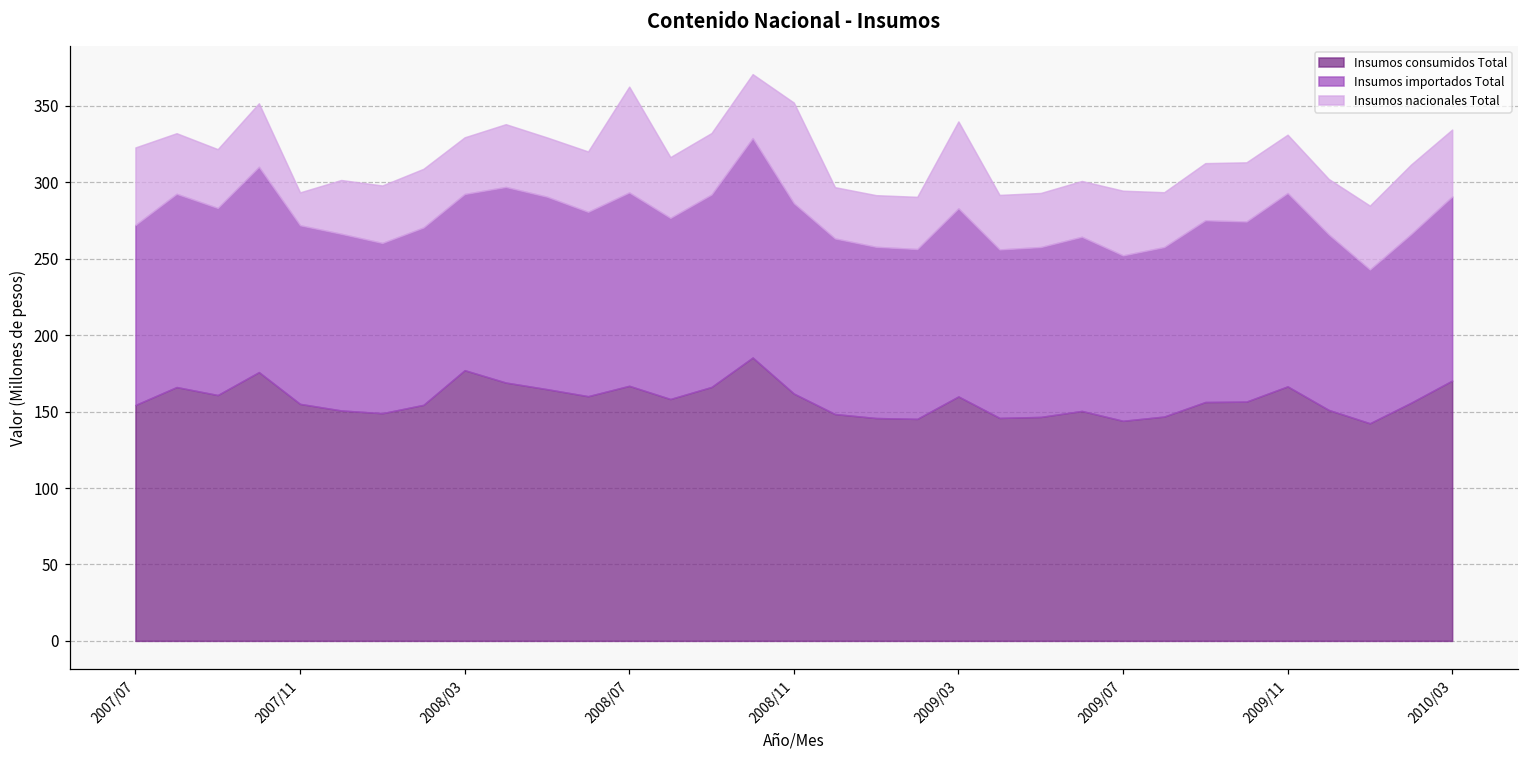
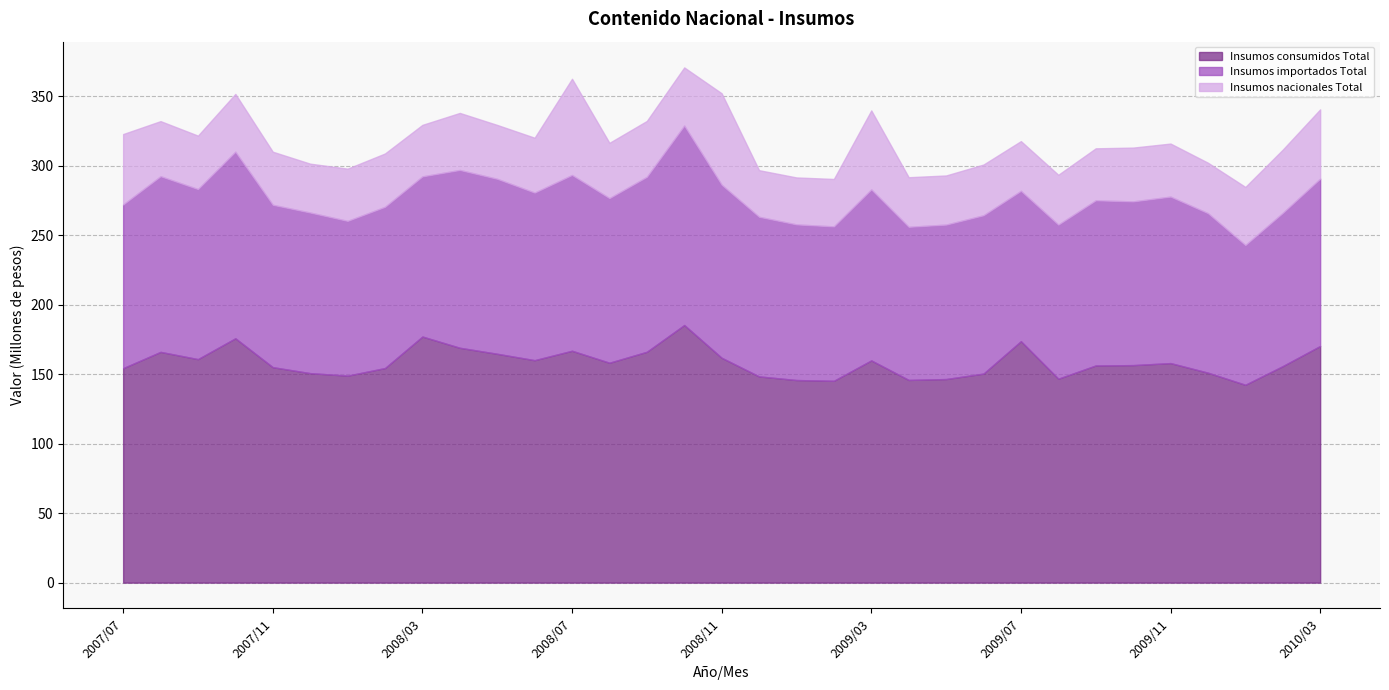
  {
    "Insumos consumidos Total": {
      "2007/07": 154,
      "2007/11": 155,
      "2008/03": 177,
      "2008/07": 167,
      "2008/11": 162,
      "2009/03": 160,
-     "2009/07": 144,
-     "2009/11": 167,
+     "2009/07": 174,
+     "2009/11": 158,
      "2010/03": 170
    },
    "Insumos importados Total": {
      "2007/07": 118,
      "2007/11": 117,
      "2008/03": 115,
      "2008/07": 127,
      "2008/11": 125,
      "2009/03": 123,
      "2009/07": 108,
-     "2009/11": 126,
+     "2009/11": 120,
      "2010/03": 120
    },
    "Insumos nacionales Total": {
      "2007/07": 51,
-     "2007/11": 22,
+     "2007/11": 38,
      "2008/03": 37,
      "2008/07": 69,
      "2008/11": 66,
      "2009/03": 57,
-     "2009/07": 42,
+     "2009/07": 36,
      "2009/11": 38,
-     "2010/03": 44
+     "2010/03": 50
    }
  }
